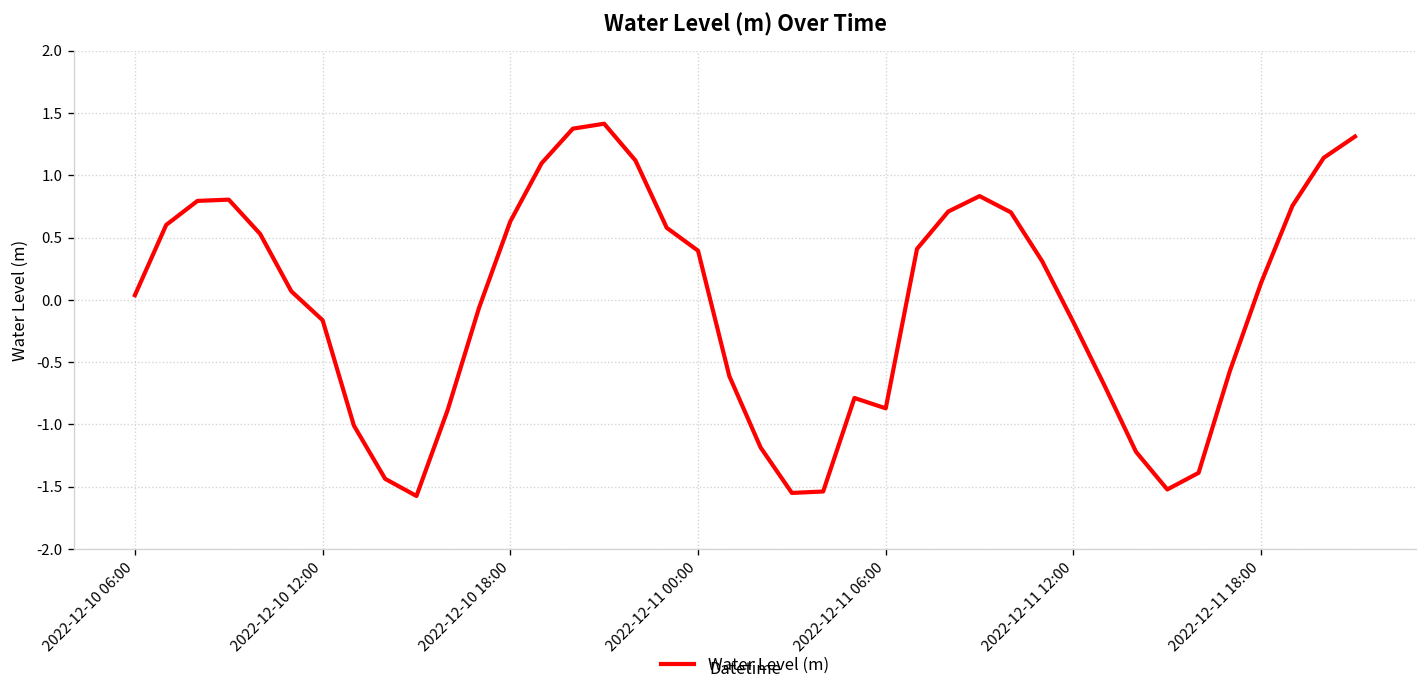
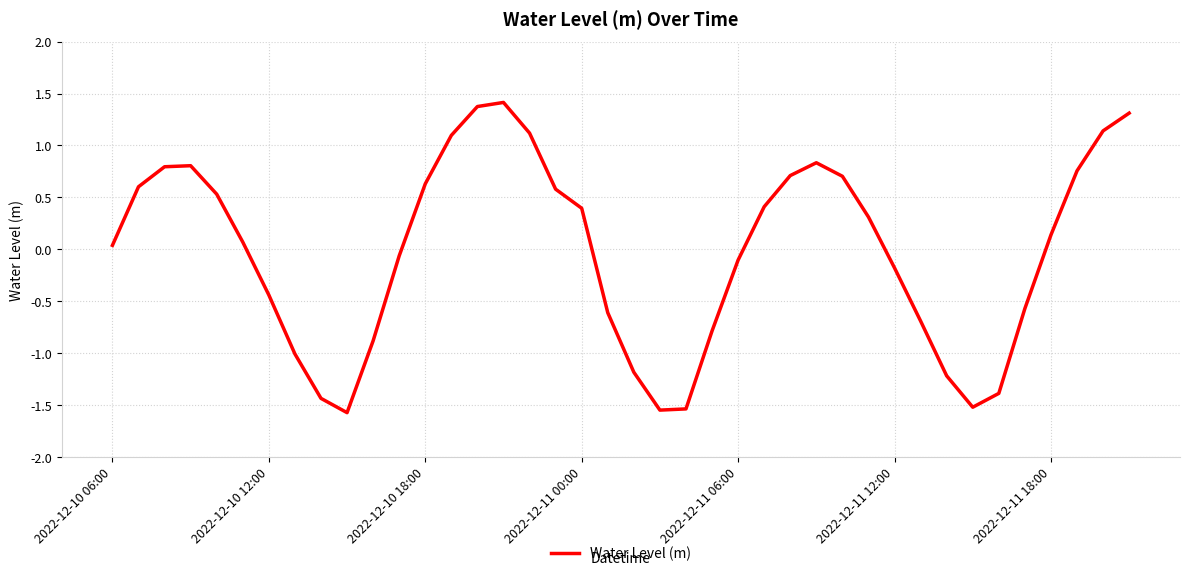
  {
    "2022-12-10 06:00": 0.04,
-   "2022-12-10 12:00": -0.16,
+   "2022-12-10 12:00": -0.44,
    "2022-12-10 18:00": 0.63,
    "2022-12-11 00:00": 0.39,
-   "2022-12-11 06:00": -0.87,
+   "2022-12-11 06:00": -0.10,
    "2022-12-11 12:00": -0.18,
    "2022-12-11 18:00": 0.14
  }
